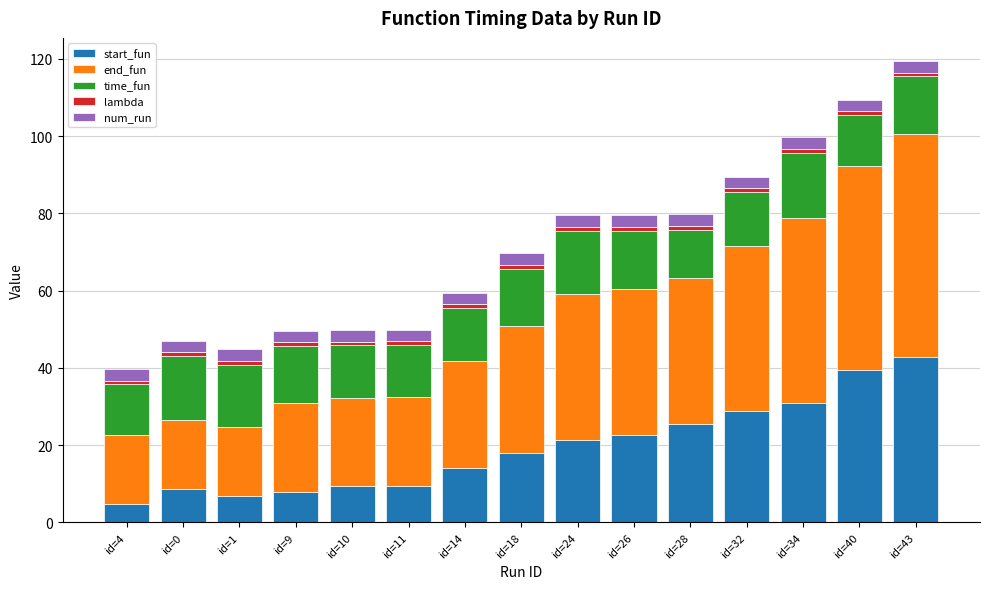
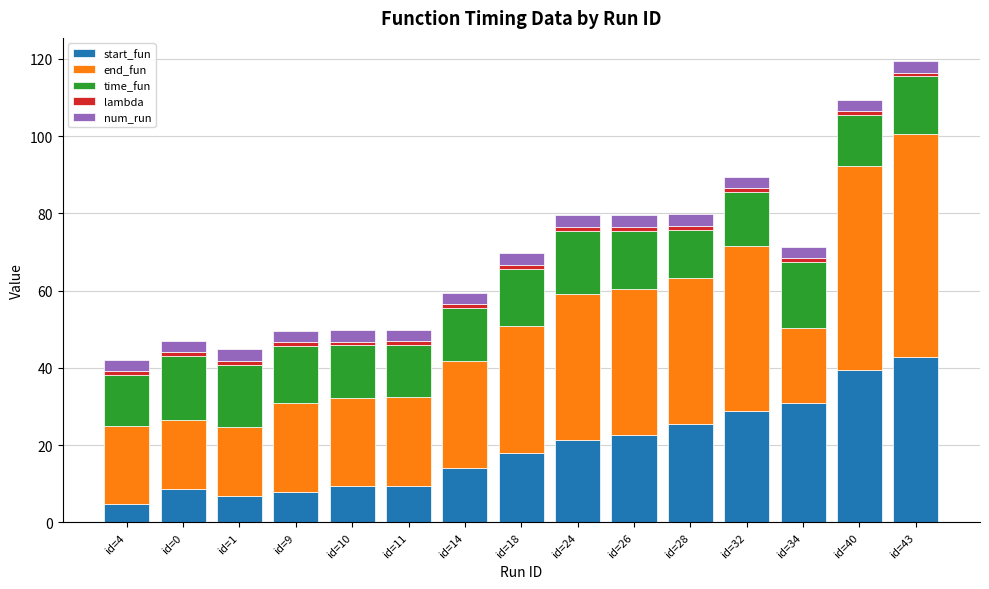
  {
    "start_fun": {
      "id=4": 5,
      "id=0": 9,
      "id=1": 7,
      "id=9": 8,
      "id=10": 9,
      "id=11": 9,
      "id=14": 14,
      "id=18": 18,
      "id=24": 21,
      "id=26": 23,
      "id=28": 25,
      "id=32": 29,
      "id=34": 31,
      "id=40": 39,
      "id=43": 43
    },
    "end_fun": {
-     "id=4": 18,
+     "id=4": 20,
      "id=0": 18,
      "id=1": 18,
      "id=9": 23,
      "id=10": 23,
      "id=11": 23,
      "id=14": 28,
      "id=18": 33,
      "id=24": 38,
      "id=26": 38,
      "id=28": 38,
      "id=32": 43,
-     "id=34": 48,
+     "id=34": 19,
      "id=40": 53,
      "id=43": 58
    },
    "time_fun": {
      "id=4": 13,
      "id=0": 16,
      "id=1": 16,
      "id=9": 15,
      "id=10": 14,
      "id=11": 13,
      "id=14": 14,
      "id=18": 15,
      "id=24": 16,
      "id=26": 15,
      "id=28": 13,
      "id=32": 14,
      "id=34": 17,
      "id=40": 13,
      "id=43": 15
    },
    "lambda": {
      "id=4": 1,
      "id=0": 1,
      "id=1": 1,
      "id=9": 1,
      "id=10": 1,
      "id=11": 1,
      "id=14": 1,
      "id=18": 1,
      "id=24": 1,
      "id=26": 1,
      "id=28": 1,
      "id=32": 1,
      "id=34": 1,
      "id=40": 1,
      "id=43": 1
    },
    "num_run": {
      "id=4": 3,
      "id=0": 3,
      "id=1": 3,
      "id=9": 3,
      "id=10": 3,
      "id=11": 3,
      "id=14": 3,
      "id=18": 3,
      "id=24": 3,
      "id=26": 3,
      "id=28": 3,
      "id=32": 3,
      "id=34": 3,
      "id=40": 3,
      "id=43": 3
    }
  }
